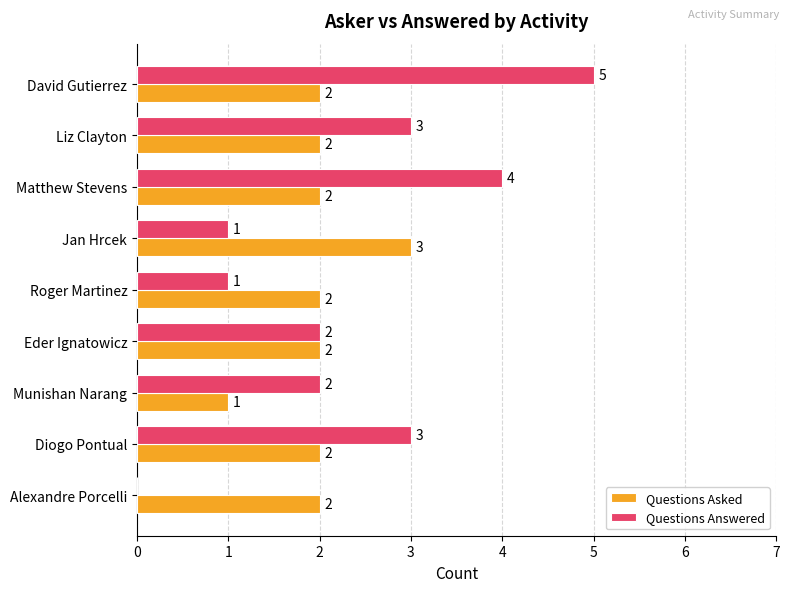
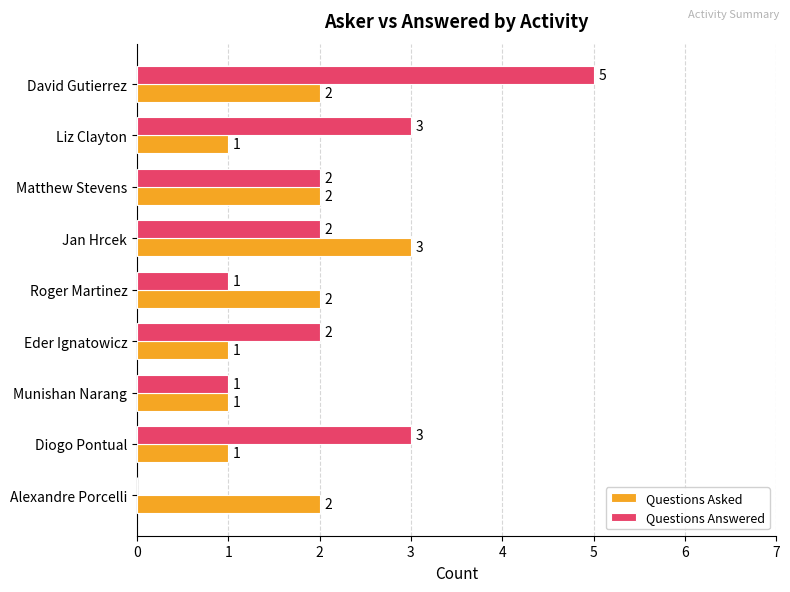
  {
    "Questions Asked": {
      "David Gutierrez": 2,
-     "Liz Clayton": 2,
+     "Liz Clayton": 1,
      "Matthew Stevens": 2,
      "Jan Hrcek": 3,
      "Roger Martinez": 2,
-     "Eder Ignatowicz": 2,
+     "Eder Ignatowicz": 1,
      "Munishan Narang": 1,
-     "Diogo Pontual": 2,
+     "Diogo Pontual": 1,
      "Alexandre Porcelli": 2
    },
    "Questions Answered": {
      "David Gutierrez": 5,
      "Liz Clayton": 3,
-     "Matthew Stevens": 4,
-     "Jan Hrcek": 1,
+     "Matthew Stevens": 2,
+     "Jan Hrcek": 2,
      "Roger Martinez": 1,
      "Eder Ignatowicz": 2,
-     "Munishan Narang": 2,
+     "Munishan Narang": 1,
      "Diogo Pontual": 3
    }
  }
